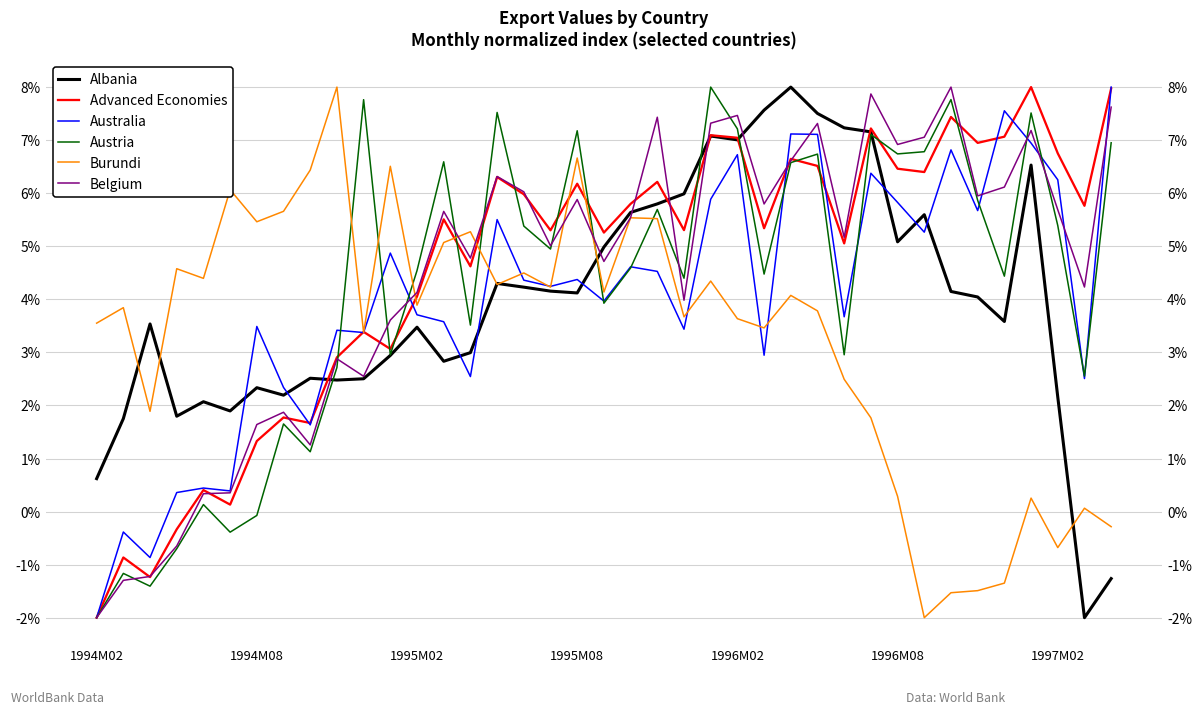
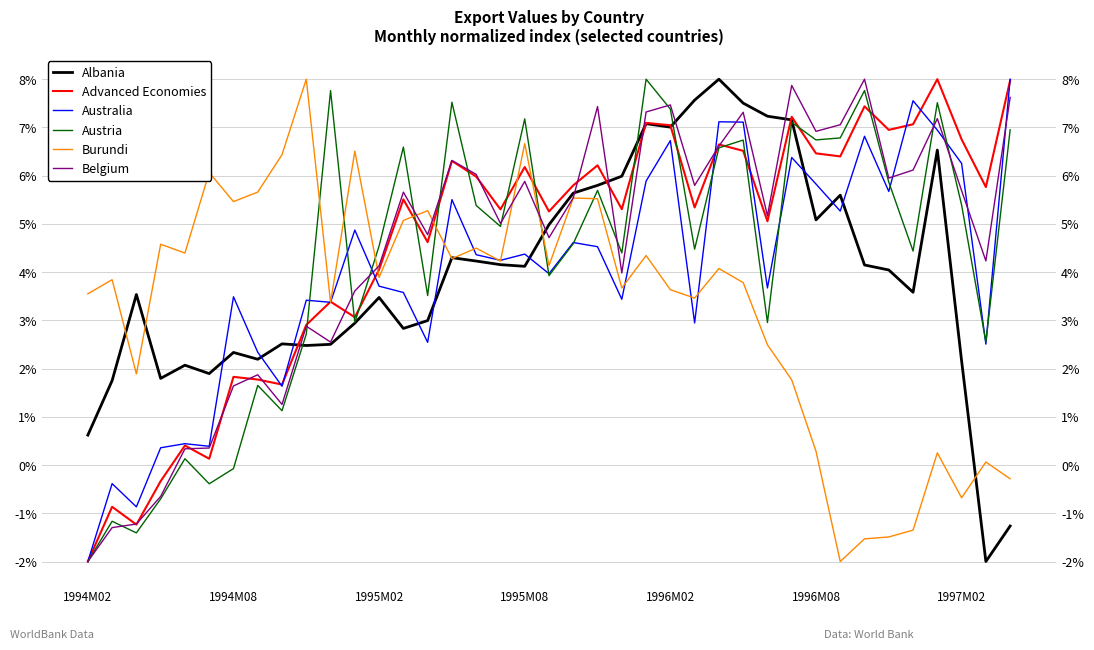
  {
    "Albania": {
      "1994M02": "0.6%",
      "1994M08": "2.3%",
      "1995M02": "3.5%",
      "1995M08": "4.1%",
      "1996M08": "5.1%",
      "1997M02": "2.2%"
    },
    "Advanced Economies": {
-     "1994M08": "1.3%",
+     "1994M08": "1.8%",
      "1995M02": "4.1%",
      "1995M08": "6.2%",
      "1996M08": "6.5%",
      "1997M02": "6.8%"
    },
    "Australia": {
      "1994M08": "3.5%",
      "1995M02": "3.7%",
      "1995M08": "4.4%",
      "1996M02": "6.7%",
      "1996M08": "5.8%",
      "1997M02": "6.3%"
    },
    "Austria": {
      "1994M08": "-0.1%",
      "1995M02": "4.5%",
      "1995M08": "7.2%",
-     "1996M02": "7.2%",
+     "1996M02": "7.4%",
      "1996M08": "6.7%",
      "1997M02": "5.4%"
    },
    "Burundi": {
      "1994M02": "3.6%",
      "1994M08": "5.5%",
      "1995M02": "3.9%",
      "1995M08": "6.7%",
      "1996M02": "3.6%",
      "1996M08": "0.3%",
      "1997M02": "-0.7%"
    },
    "Belgium": {
      "1994M08": "1.6%",
      "1995M02": "4.1%",
      "1995M08": "5.9%",
      "1996M02": "7.5%",
      "1996M08": "6.9%",
      "1997M02": "5.7%"
    }
  }
